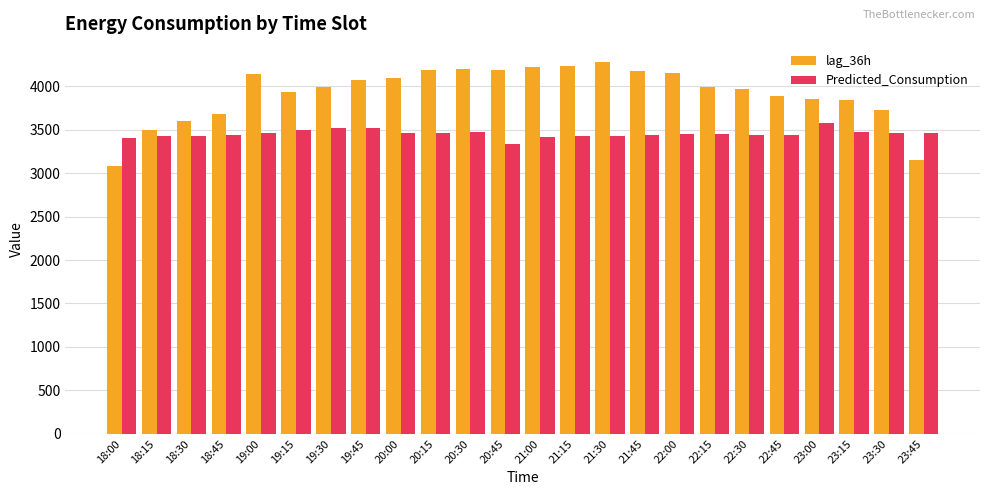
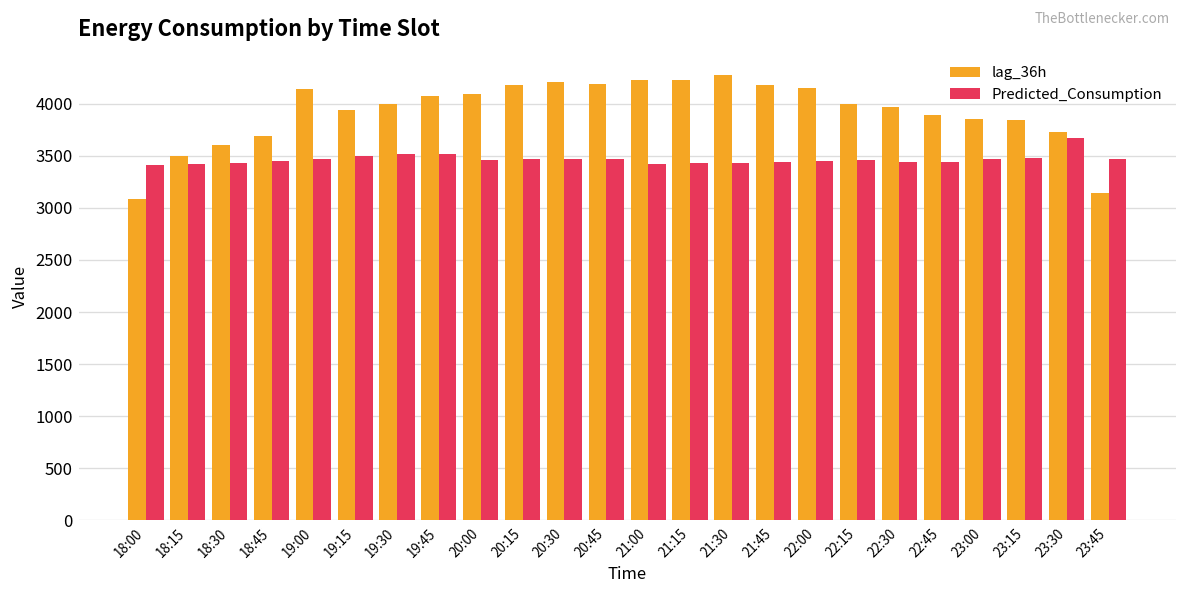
  {
    "lag_36h": {
      "18:00": 3100,
      "18:15": 3500,
      "18:30": 3600,
      "18:45": 3700,
      "19:00": 4100,
      "19:15": 3900,
      "19:30": 4000,
      "19:45": 4100,
      "20:00": 4100,
      "20:15": 4200,
      "20:30": 4200,
      "20:45": 4200,
      "21:00": 4200,
      "21:15": 4200,
      "21:30": 4300,
      "21:45": 4200,
      "22:00": 4100,
      "22:15": 4000,
      "22:30": 4000,
      "22:45": 3900,
      "23:00": 3900,
      "23:15": 3800,
      "23:30": 3700,
      "23:45": 3100
    },
    "Predicted_Consumption": {
      "18:00": 3400,
      "18:15": 3400,
      "18:30": 3400,
      "18:45": 3400,
      "19:00": 3500,
      "19:15": 3500,
      "19:30": 3500,
      "19:45": 3500,
      "20:00": 3500,
      "20:15": 3500,
      "20:30": 3500,
-     "20:45": 3300,
+     "20:45": 3500,
      "21:00": 3400,
      "21:15": 3400,
      "21:30": 3400,
      "21:45": 3400,
      "22:00": 3500,
      "22:15": 3500,
      "22:30": 3400,
      "22:45": 3400,
-     "23:00": 3600,
+     "23:00": 3500,
      "23:15": 3500,
-     "23:30": 3500,
+     "23:30": 3700,
      "23:45": 3500
    }
  }
